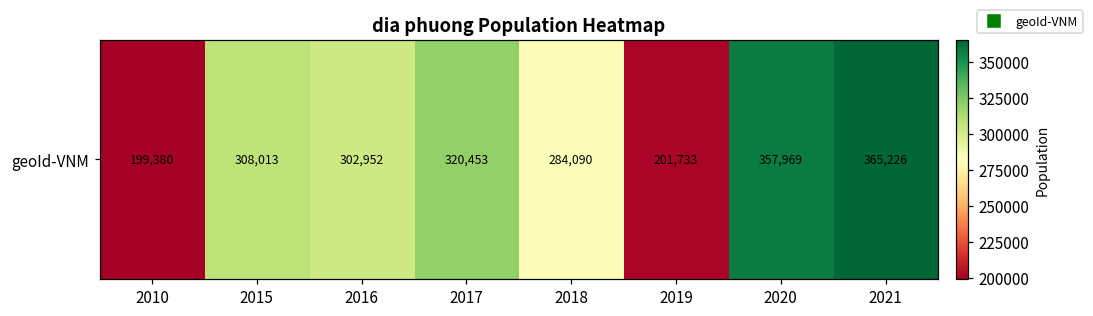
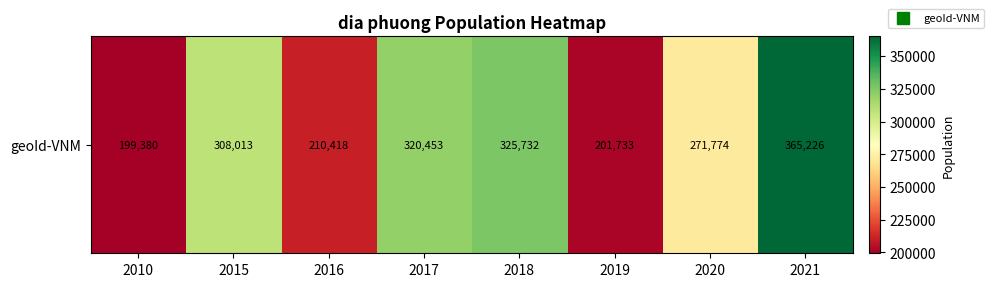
  {
    "geoId-VNM": {
      "2010": "199,380",
      "2015": "308,013",
-     "2016": "302,952",
+     "2016": "210,418",
      "2017": "320,453",
-     "2018": "284,090",
+     "2018": "325,732",
      "2019": "201,733",
-     "2020": "357,969",
+     "2020": "271,774",
      "2021": "365,226"
    }
  }
